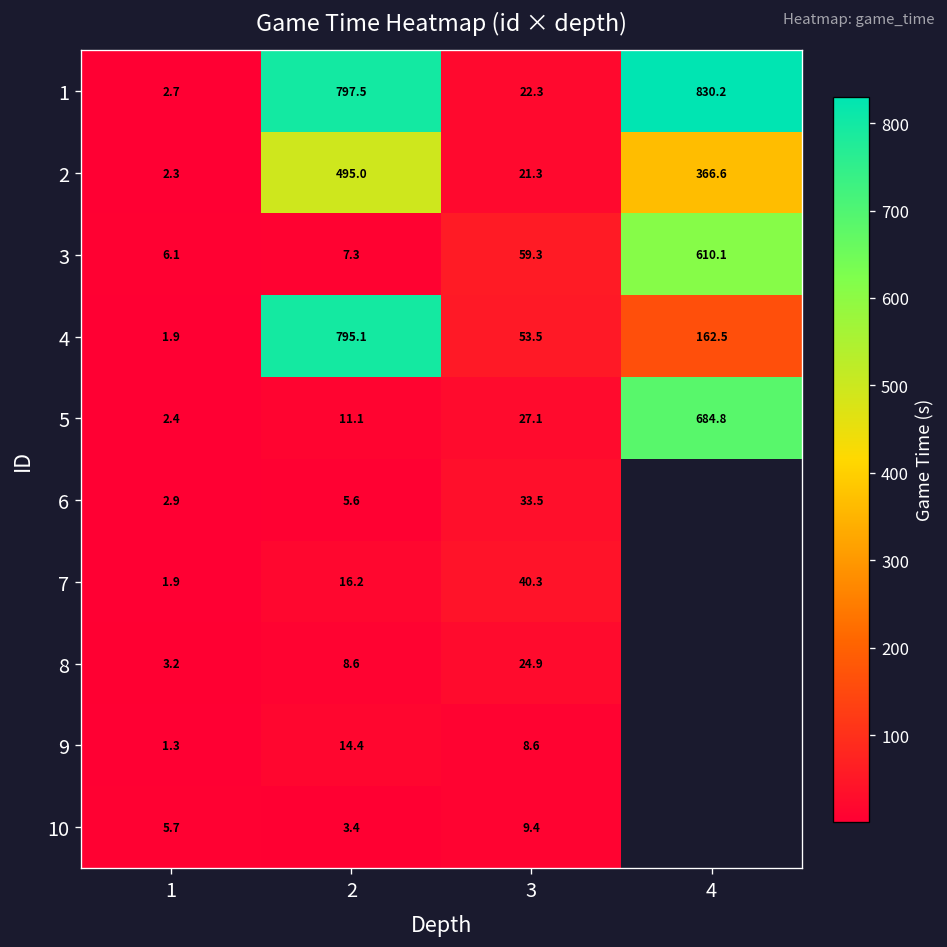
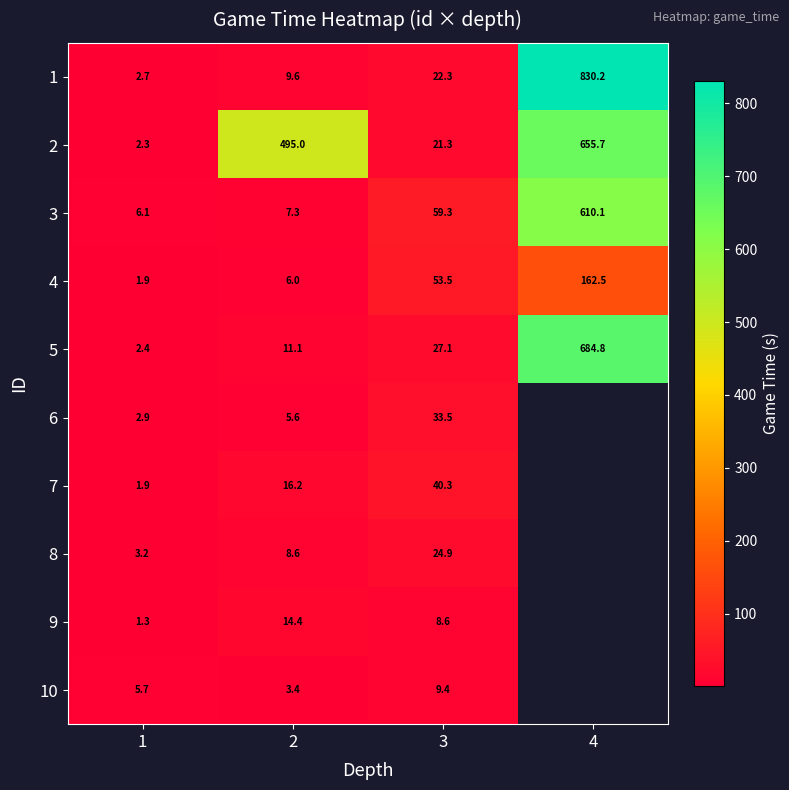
  {
    "1": {
      "1": 2.7,
-     "2": 797.5,
+     "2": 9.6,
      "3": 22.3,
      "4": 830.2
    },
    "2": {
      "1": 2.3,
      "2": 495.0,
      "3": 21.3,
-     "4": 366.6
+     "4": 655.7
    },
    "3": {
      "1": 6.1,
      "2": 7.3,
      "3": 59.3,
      "4": 610.1
    },
    "4": {
      "1": 1.9,
-     "2": 795.1,
+     "2": 6.0,
      "3": 53.5,
      "4": 162.5
    },
    "5": {
      "1": 2.4,
      "2": 11.1,
      "3": 27.1,
      "4": 684.8
    },
    "6": {
      "1": 2.9,
      "2": 5.6,
      "3": 33.5
    },
    "7": {
      "1": 1.9,
      "2": 16.2,
      "3": 40.3
    },
    "8": {
      "1": 3.2,
      "2": 8.6,
      "3": 24.9
    },
    "9": {
      "1": 1.3,
      "2": 14.4,
      "3": 8.6
    },
    "10": {
      "1": 5.7,
      "2": 3.4,
      "3": 9.4
    }
  }
